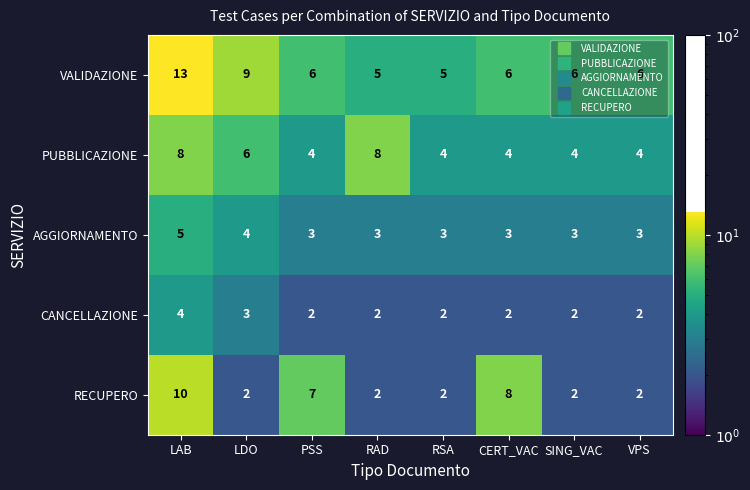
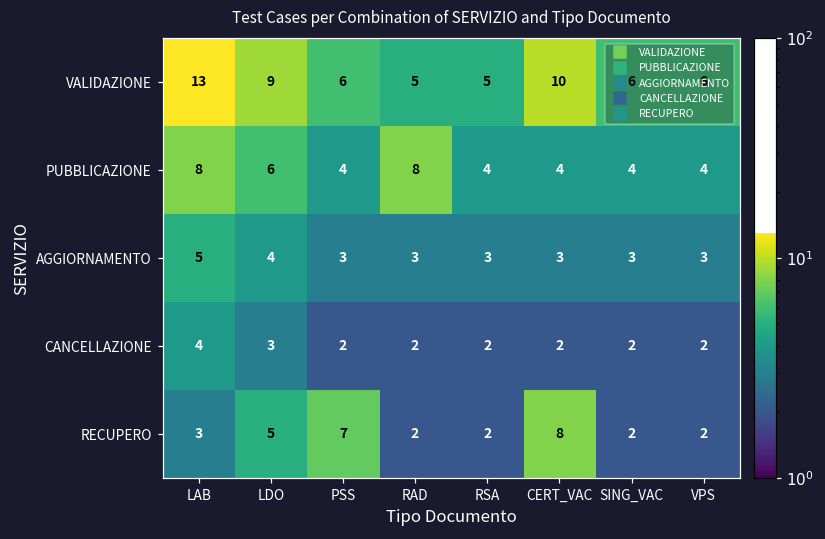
  {
    "VALIDAZIONE": {
      "LAB": 13,
      "LDO": 9,
      "PSS": 6,
      "RAD": 5,
      "RSA": 5,
-     "CERT_VAC": 6
+     "CERT_VAC": 10
    },
    "PUBBLICAZIONE": {
      "LAB": 8,
      "LDO": 6,
      "PSS": 4,
      "RAD": 8,
      "RSA": 4,
      "CERT_VAC": 4,
      "SING_VAC": 4,
      "VPS": 4
    },
    "AGGIORNAMENTO": {
      "LAB": 5,
      "LDO": 4,
      "PSS": 3,
      "RAD": 3,
      "RSA": 3,
      "CERT_VAC": 3,
      "SING_VAC": 3,
      "VPS": 3
    },
    "CANCELLAZIONE": {
      "LAB": 4,
      "LDO": 3,
      "PSS": 2,
      "RAD": 2,
      "RSA": 2,
      "CERT_VAC": 2,
      "SING_VAC": 2,
      "VPS": 2
    },
    "RECUPERO": {
-     "LAB": 10,
-     "LDO": 2,
+     "LAB": 3,
+     "LDO": 5,
      "PSS": 7,
      "RAD": 2,
      "RSA": 2,
      "CERT_VAC": 8,
      "SING_VAC": 2,
      "VPS": 2
    }
  }
